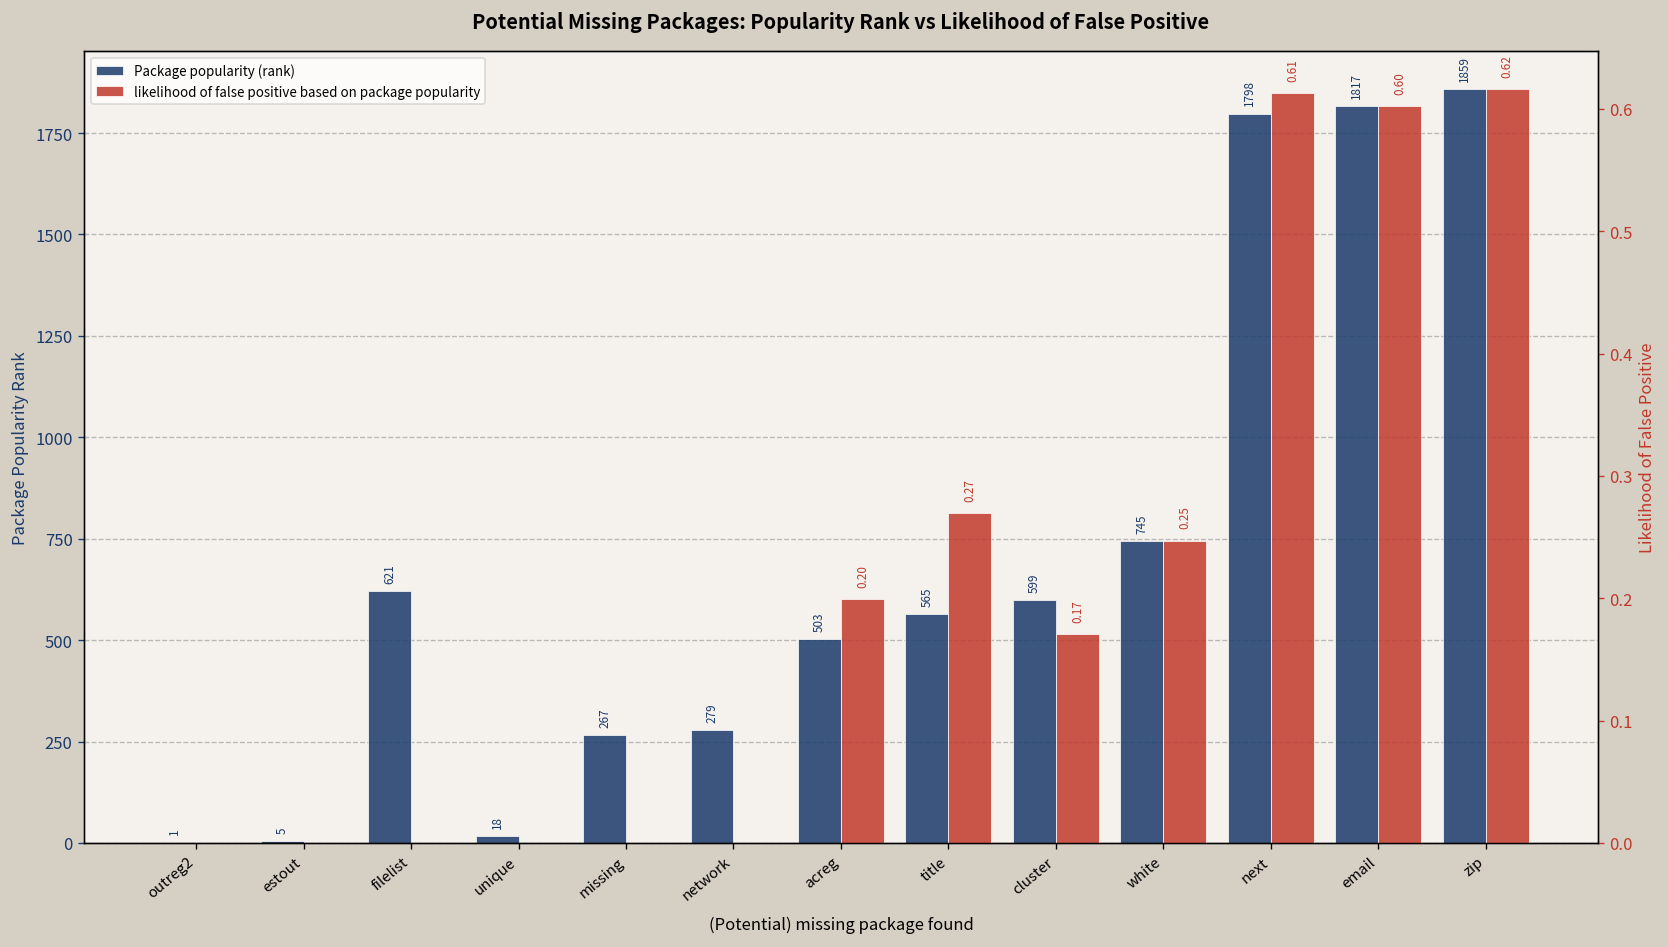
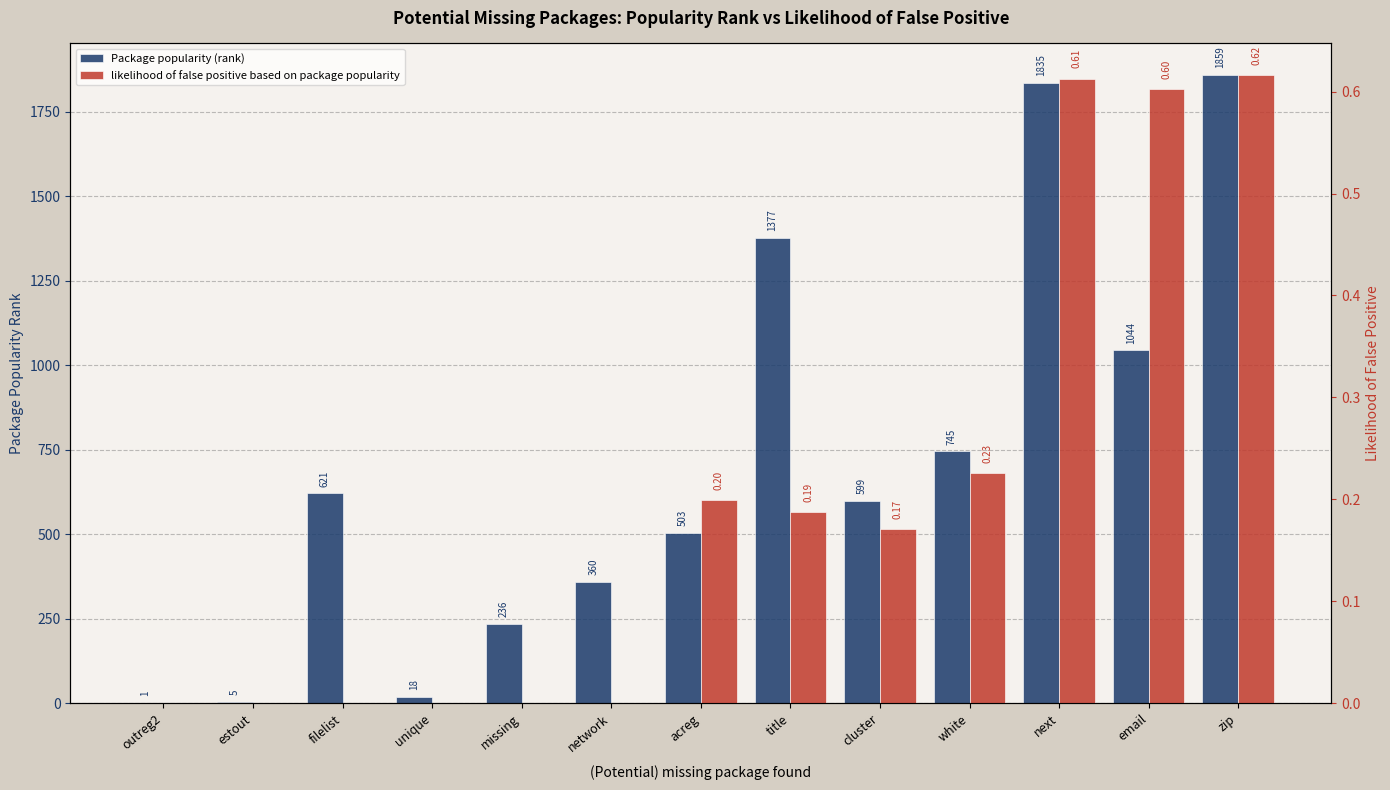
  {
    "Package popularity (rank)": {
      "outreg2": 1,
      "estout": 5,
      "filelist": 621,
      "unique": 18,
-     "missing": 267,
-     "network": 279,
+     "missing": 236,
+     "network": 360,
      "acreg": 503,
-     "title": 565,
+     "title": 1377,
      "cluster": 599,
      "white": 745,
-     "next": 1798,
-     "email": 1817,
+     "next": 1835,
+     "email": 1044,
      "zip": 1859
    },
    "likelihood of false positive based on package popularity": {
      "acreg": 0.20,
-     "title": 0.27,
+     "title": 0.19,
      "cluster": 0.17,
-     "white": 0.25,
+     "white": 0.23,
      "next": 0.61,
      "email": 0.60,
      "zip": 0.62
    }
  }
